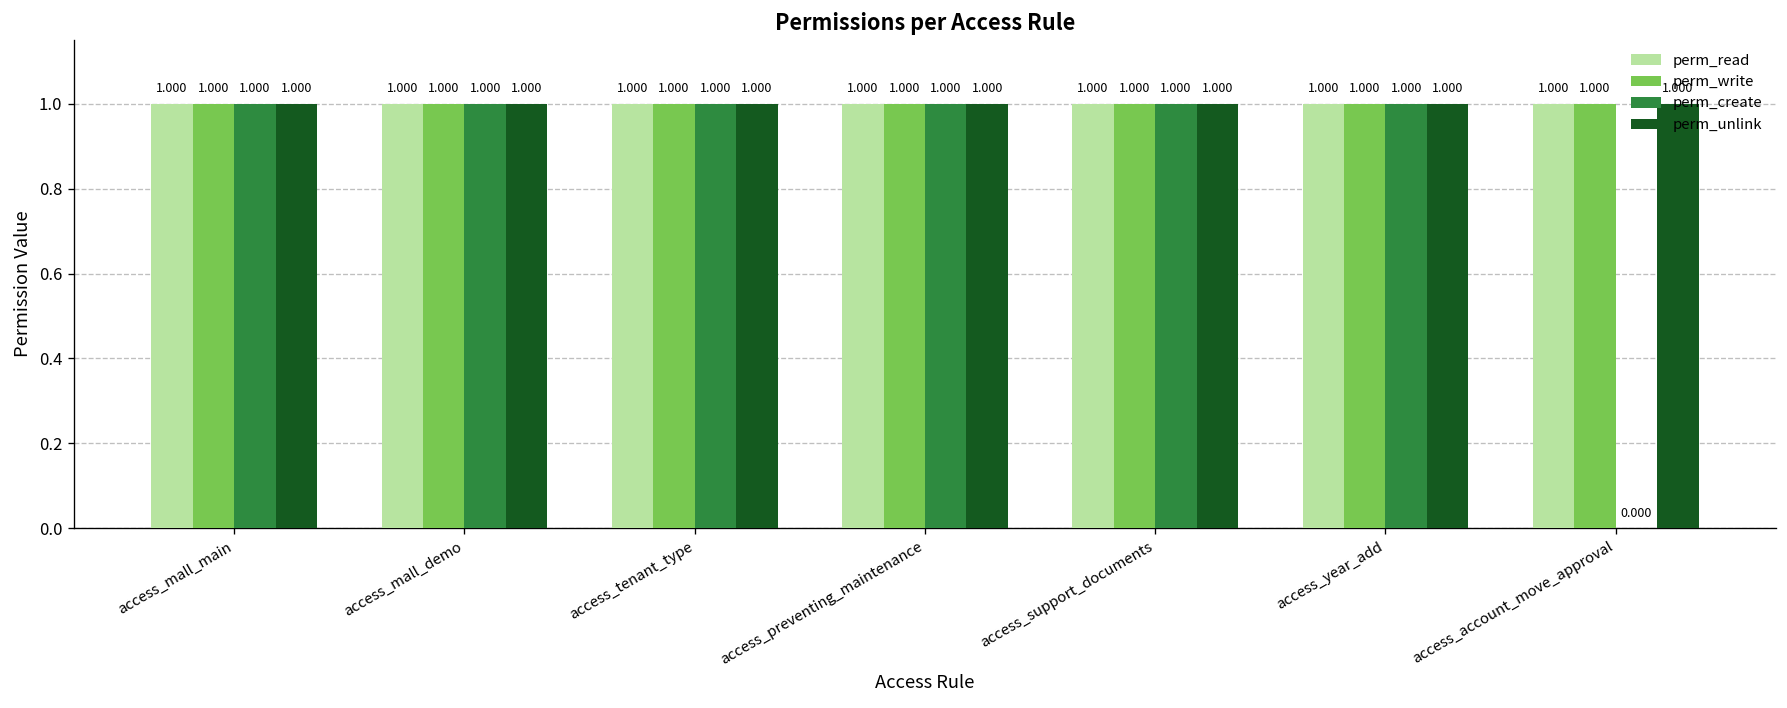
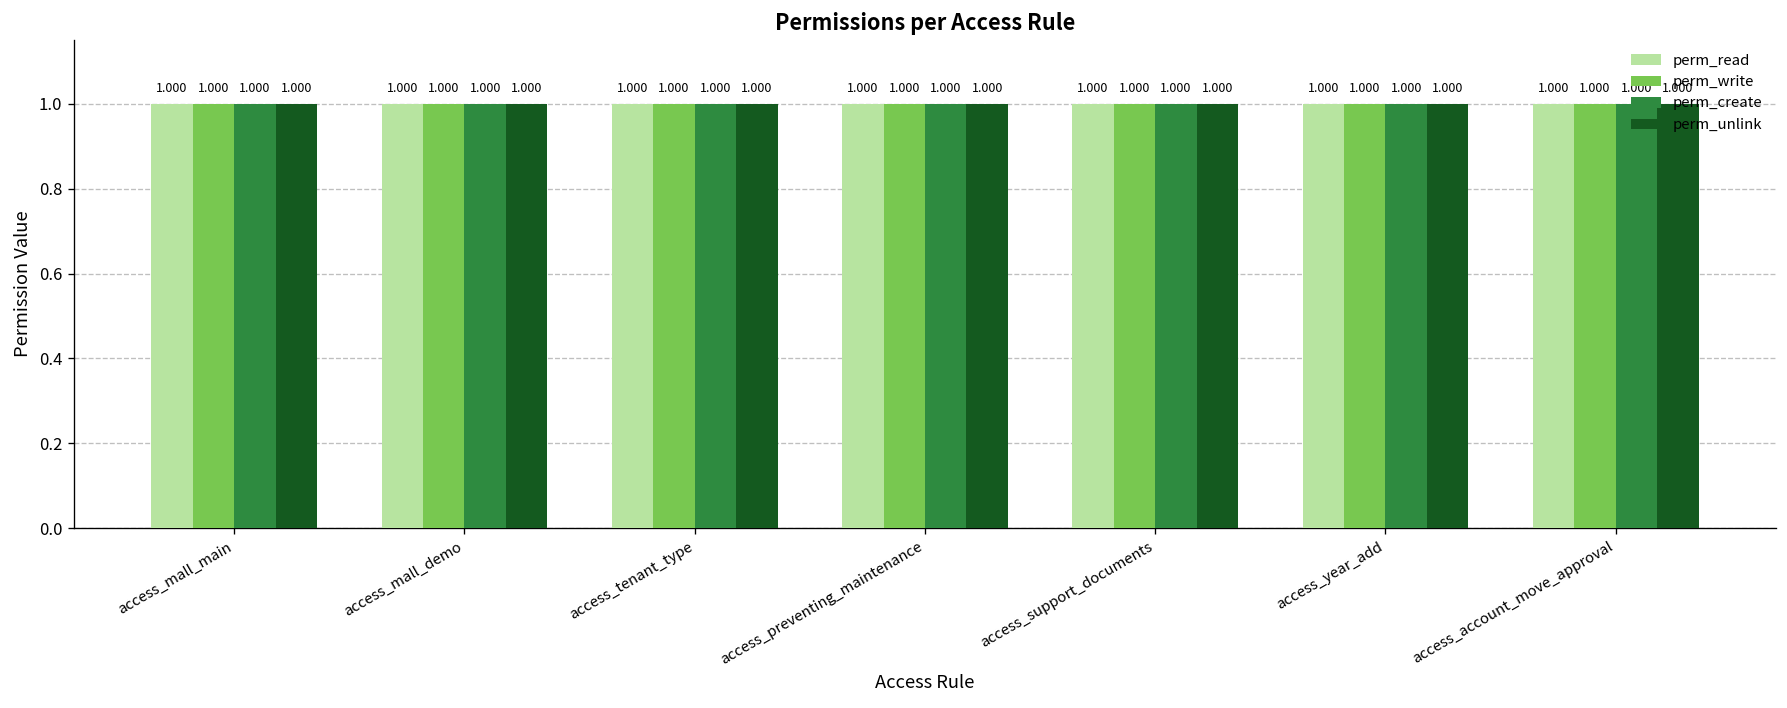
  {
    "perm_read": {
      "access_mall_main": 1.000,
      "access_mall_demo": 1.000,
      "access_tenant_type": 1.000,
      "access_preventing_maintenance": 1.000,
      "access_support_documents": 1.000,
      "access_year_add": 1.000,
      "access_account_move_approval": 1.000
    },
    "perm_write": {
      "access_mall_main": 1.000,
      "access_mall_demo": 1.000,
      "access_tenant_type": 1.000,
      "access_preventing_maintenance": 1.000,
      "access_support_documents": 1.000,
      "access_year_add": 1.000,
      "access_account_move_approval": 1.000
    },
    "perm_create": {
      "access_mall_main": 1.000,
      "access_mall_demo": 1.000,
      "access_tenant_type": 1.000,
      "access_preventing_maintenance": 1.000,
      "access_support_documents": 1.000,
      "access_year_add": 1.000,
-     "access_account_move_approval": 0.000
+     "access_account_move_approval": 1.000
    },
    "perm_unlink": {
      "access_mall_main": 1.000,
      "access_mall_demo": 1.000,
      "access_tenant_type": 1.000,
      "access_preventing_maintenance": 1.000,
      "access_support_documents": 1.000,
      "access_year_add": 1.000,
      "access_account_move_approval": 1.000
    }
  }
